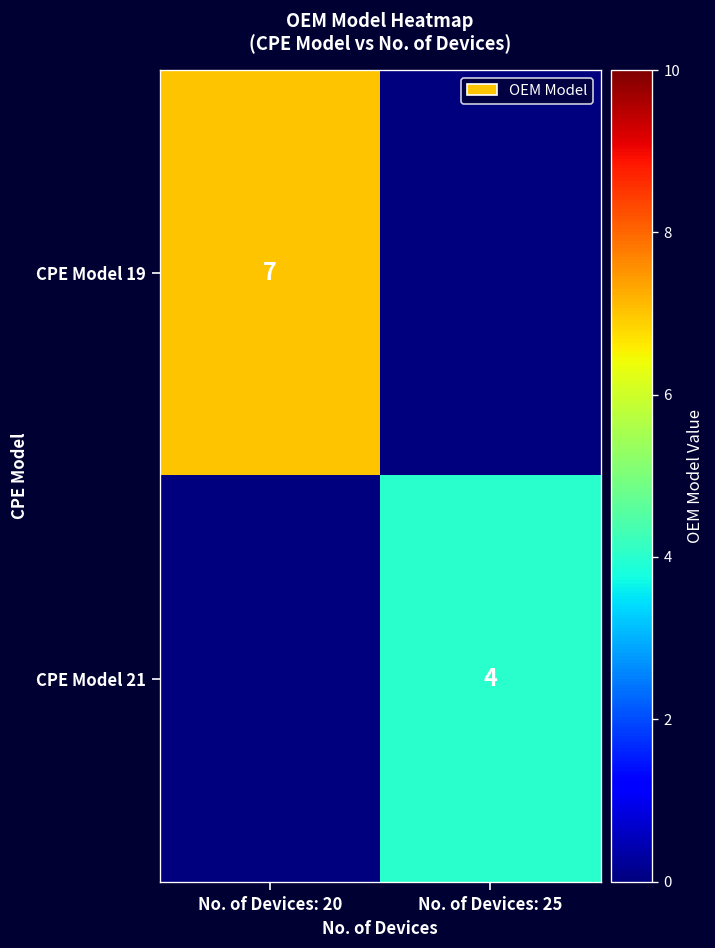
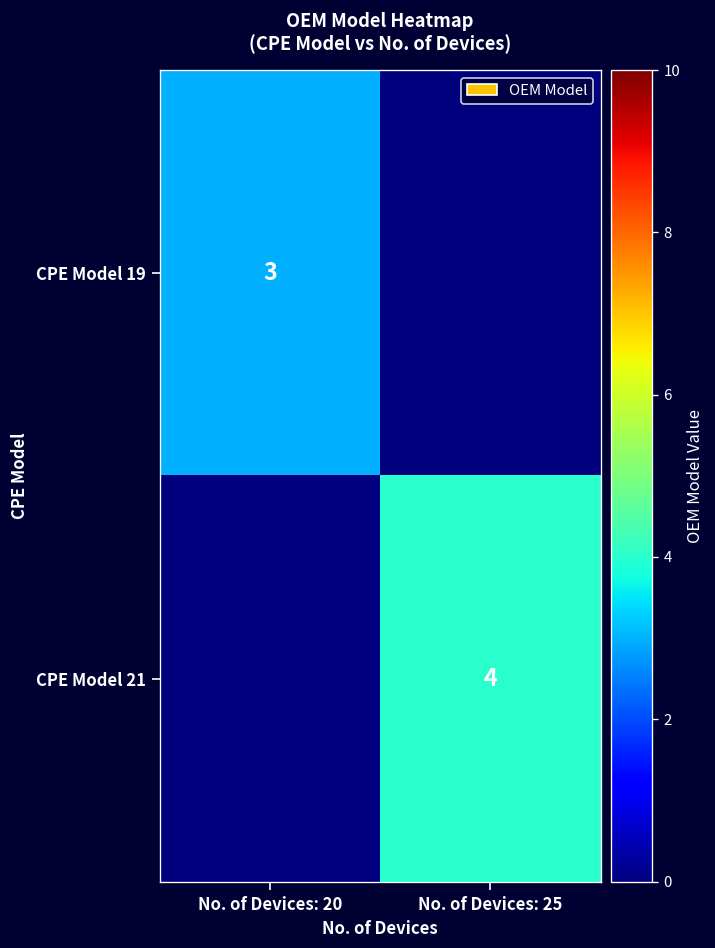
  {
    "CPE Model 19": {
-     "No. of Devices: 20": 7
+     "No. of Devices: 20": 3
    },
    "CPE Model 21": {
      "No. of Devices: 25": 4
    }
  }
